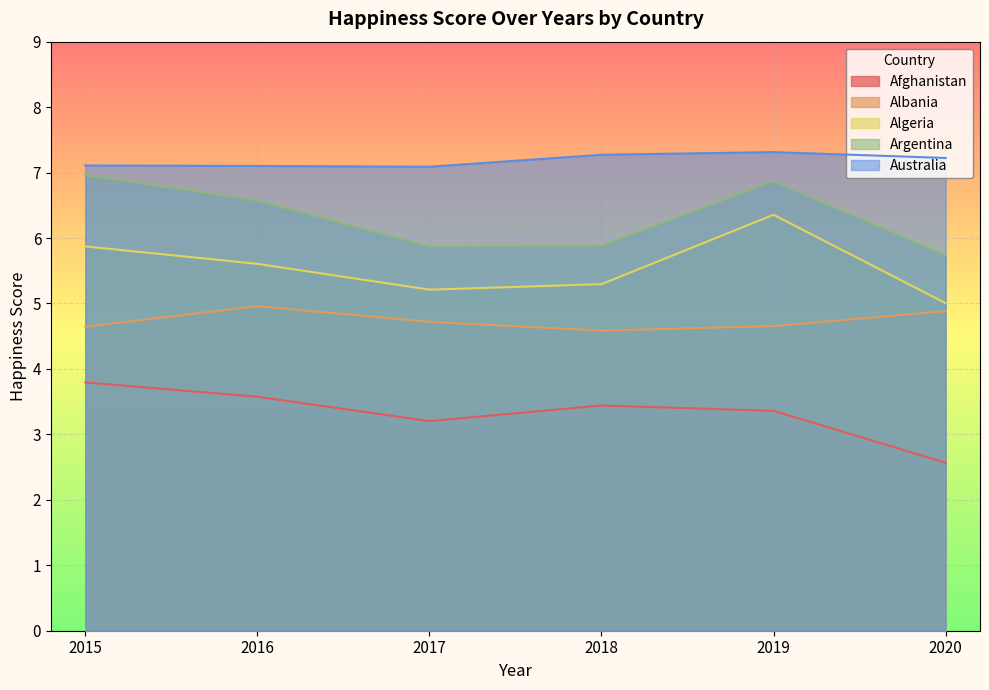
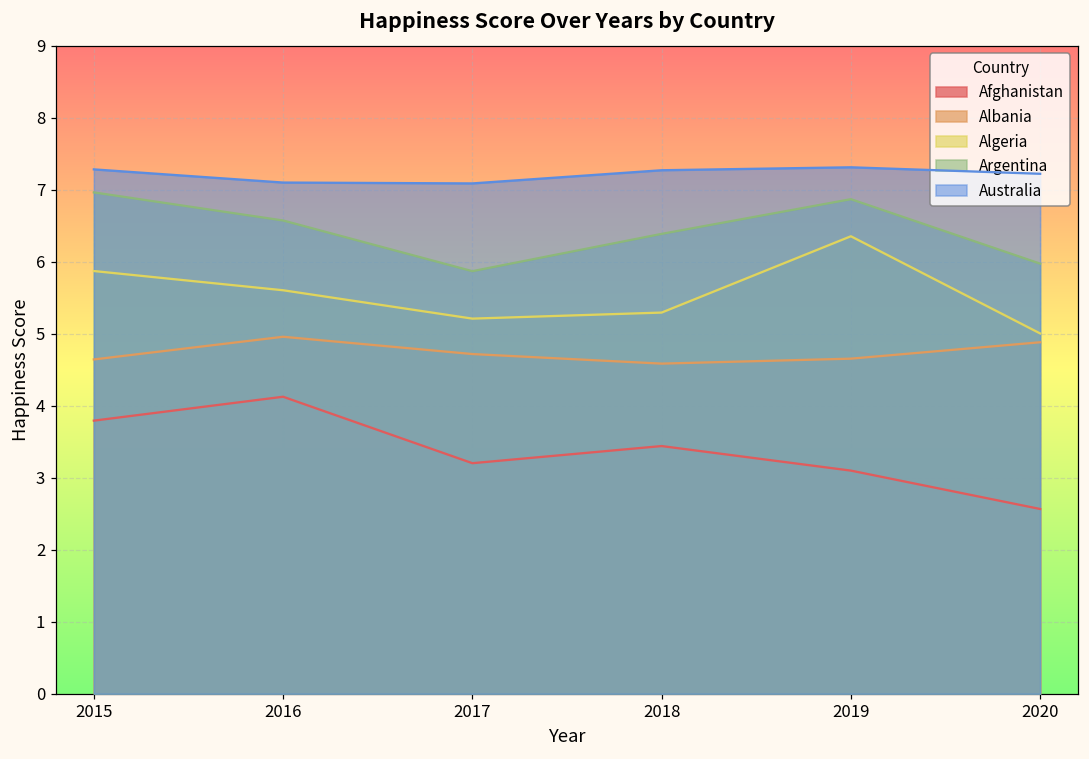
  {
    "Afghanistan": {
      "2015": 3.8,
-     "2016": 3.6,
+     "2016": 4.1,
      "2017": 3.2,
      "2018": 3.4,
-     "2019": 3.4,
+     "2019": 3.1,
      "2020": 2.6
    },
    "Argentina": {
      "2015": 7.0,
      "2016": 6.6,
      "2017": 5.9,
-     "2018": 5.9,
+     "2018": 6.4,
      "2019": 6.9,
-     "2020": 5.7
+     "2020": 6.0
    },
    "Australia": {
-     "2015": 7.1,
+     "2015": 7.3,
      "2016": 7.1,
      "2017": 7.1,
      "2018": 7.3,
      "2019": 7.3
    }
  }
